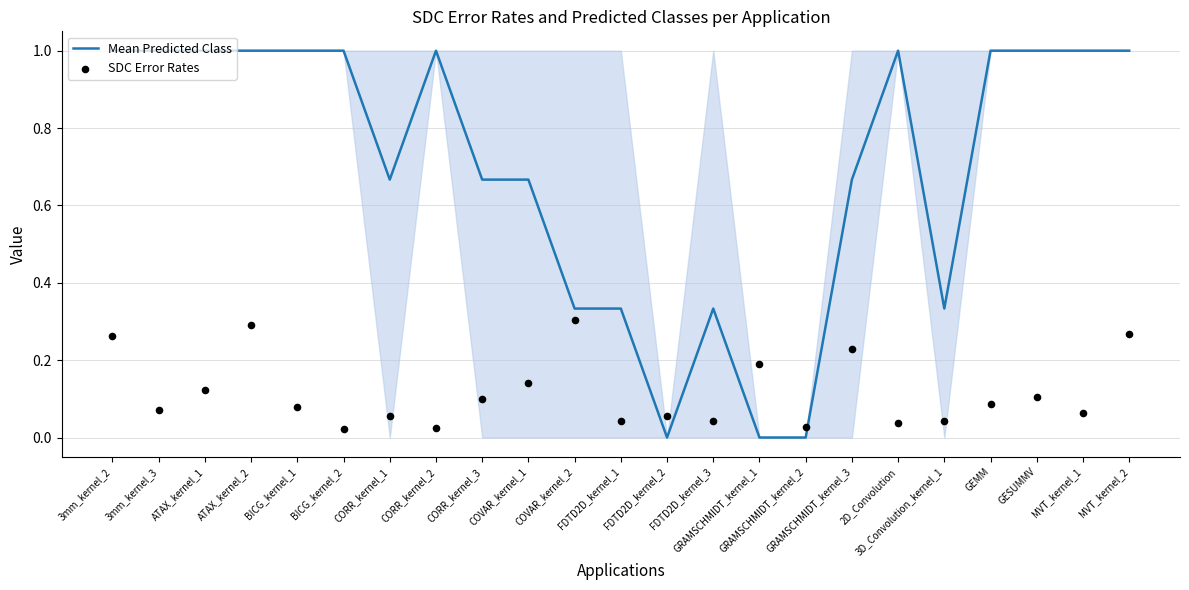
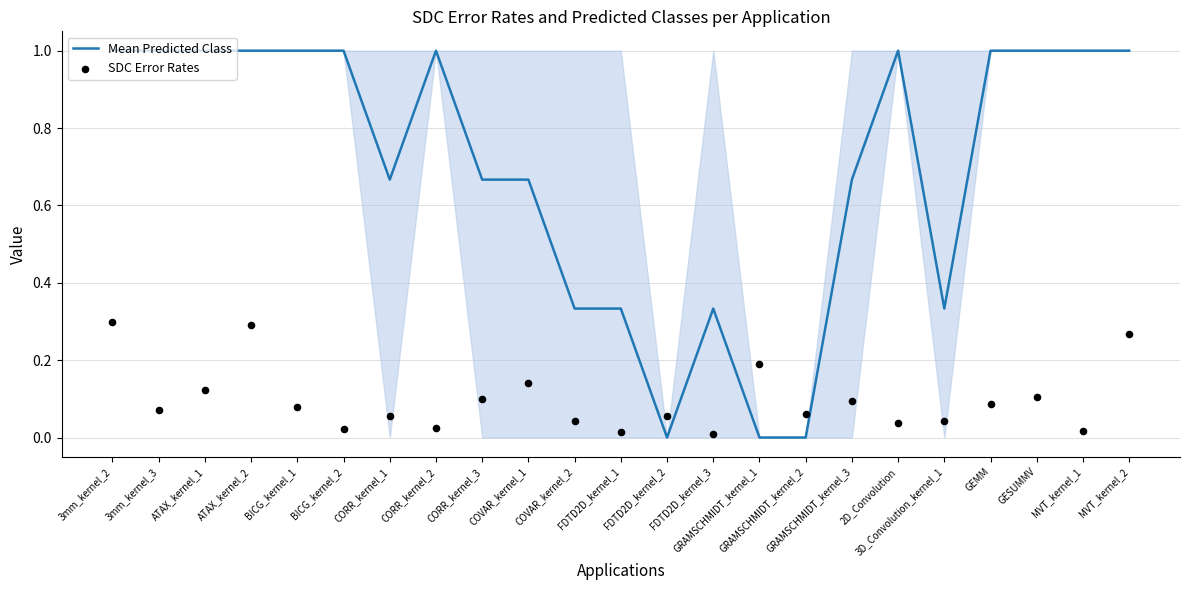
  {
    "Mean Predicted Class": {
      "CORR_kernel_1": 0.67,
      "CORR_kernel_3": 0.67,
      "COVAR_kernel_1": 0.67,
      "COVAR_kernel_2": 0.33,
      "FDTD2D_kernel_1": 0.33,
      "FDTD2D_kernel_3": 0.33,
      "GRAMSCHMIDT_kernel_3": 0.67,
      "3D_Convolution_kernel_1": 0.33
    },
    "SDC Error Rates": {
-     "3mm_kernel_2": 0.26,
-     "COVAR_kernel_2": 0.31,
-     "FDTD2D_kernel_1": 0.04,
-     "FDTD2D_kernel_3": 0.04,
-     "GRAMSCHMIDT_kernel_2": 0.03,
-     "GRAMSCHMIDT_kernel_3": 0.23,
-     "MVT_kernel_1": 0.06
+     "3mm_kernel_2": 0.30,
+     "COVAR_kernel_2": 0.04,
+     "FDTD2D_kernel_1": 0.01,
+     "FDTD2D_kernel_3": 0.01,
+     "GRAMSCHMIDT_kernel_2": 0.06,
+     "GRAMSCHMIDT_kernel_3": 0.09,
+     "MVT_kernel_1": 0.02
    }
  }
